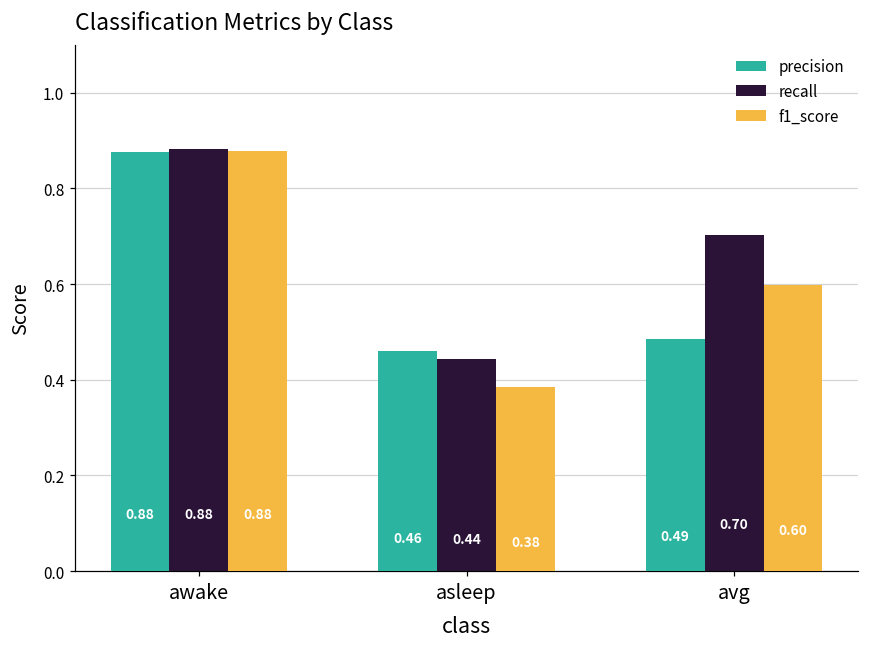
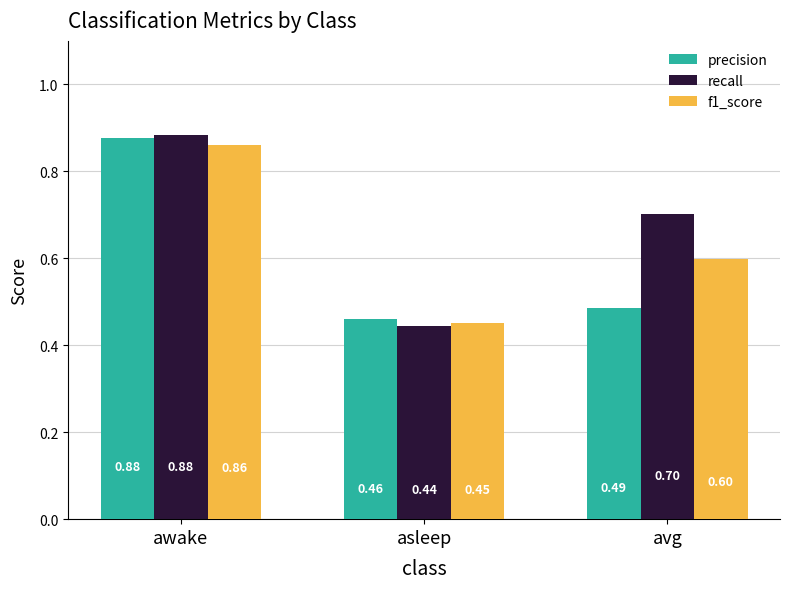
  {
    "precision": {
      "awake": 0.88,
      "asleep": 0.46,
      "avg": 0.49
    },
    "recall": {
      "awake": 0.88,
      "asleep": 0.44,
      "avg": 0.70
    },
    "f1_score": {
-     "awake": 0.88,
-     "asleep": 0.38,
+     "awake": 0.86,
+     "asleep": 0.45,
      "avg": 0.60
    }
  }
